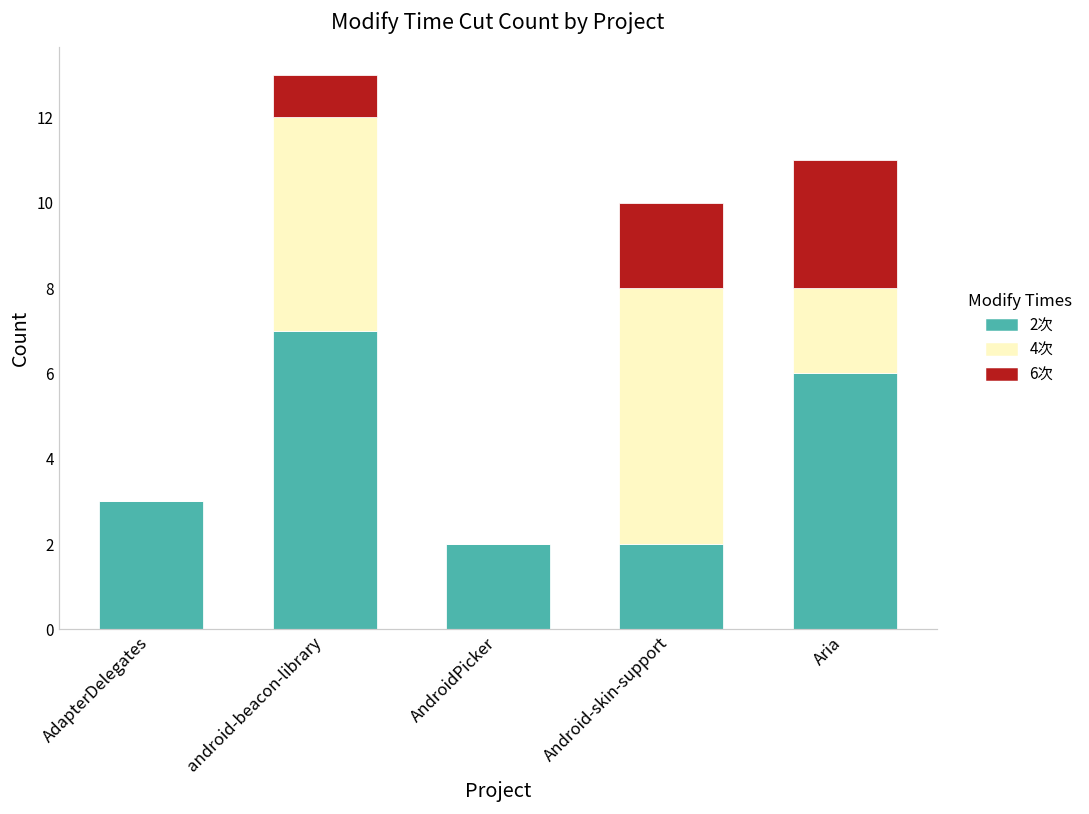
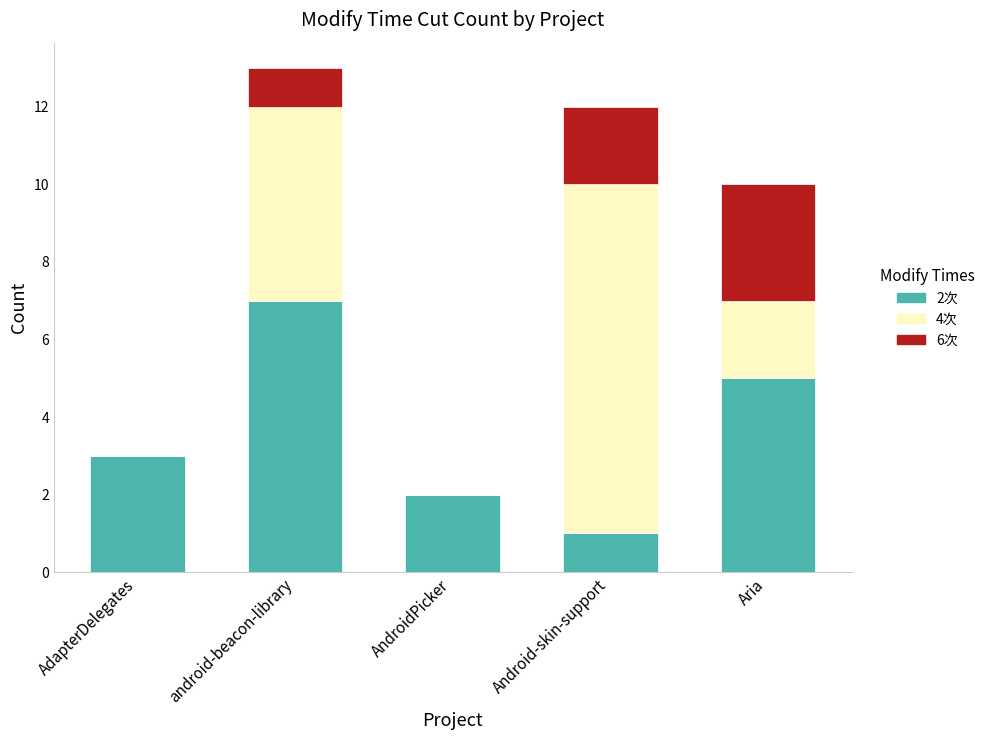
  {
    "2次": {
      "AdapterDelegates": 3,
      "android-beacon-library": 7,
      "AndroidPicker": 2,
-     "Android-skin-support": 2,
-     "Aria": 6
+     "Android-skin-support": 1,
+     "Aria": 5
    },
    "4次": {
      "AdapterDelegates": 0,
      "android-beacon-library": 5,
      "AndroidPicker": 0,
-     "Android-skin-support": 6,
+     "Android-skin-support": 9,
      "Aria": 2
    },
    "6次": {
      "AdapterDelegates": 0,
      "android-beacon-library": 1,
      "AndroidPicker": 0,
      "Android-skin-support": 2,
      "Aria": 3
    }
  }
